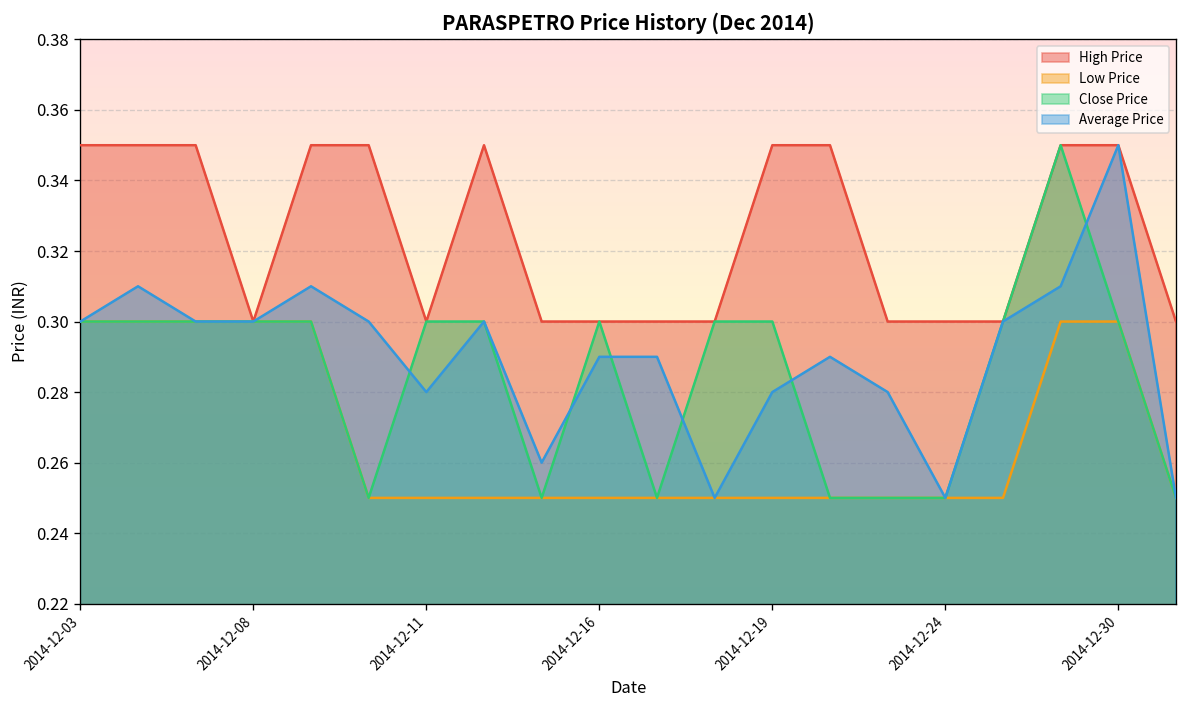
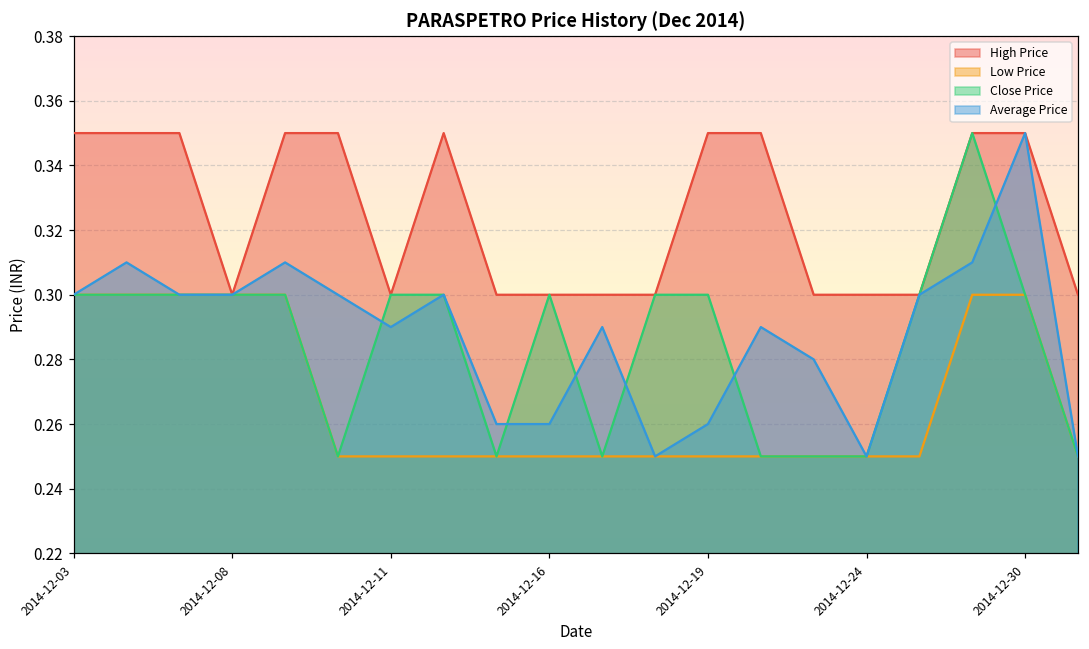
  {
    "High Price": {
      "2014-12-03": 0.35,
      "2014-12-19": 0.35,
      "2014-12-24": 0.30
    },
    "Low Price": {
      "2014-12-11": 0.25,
      "2014-12-16": 0.25,
      "2014-12-19": 0.25
    },
    "Close Price": {
      "2014-12-19": 0.30
    },
    "Average Price": {
-     "2014-12-11": 0.28,
-     "2014-12-16": 0.29,
-     "2014-12-19": 0.28
+     "2014-12-11": 0.29,
+     "2014-12-16": 0.26,
+     "2014-12-19": 0.26
    }
  }
